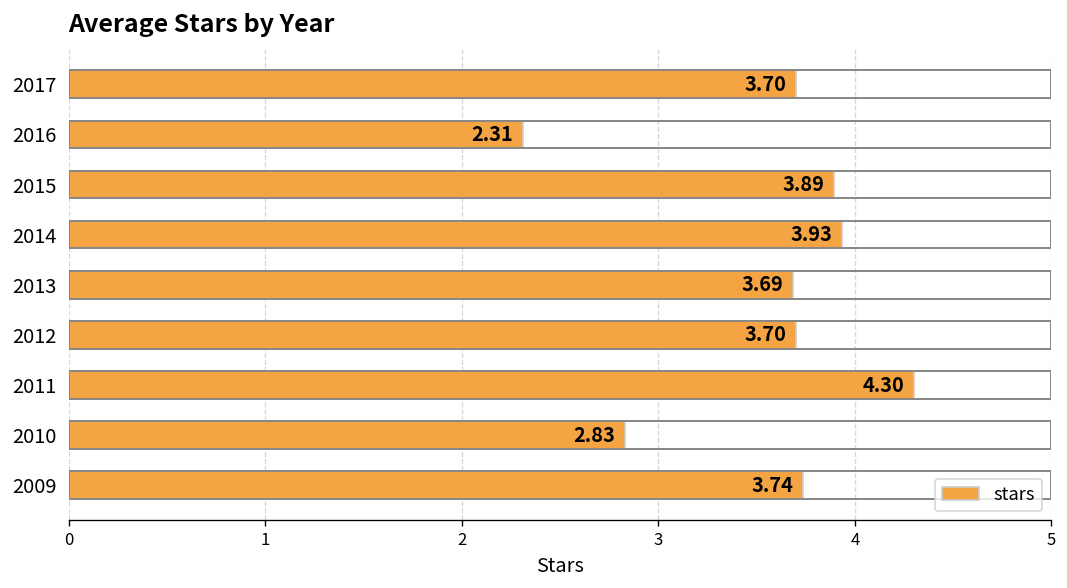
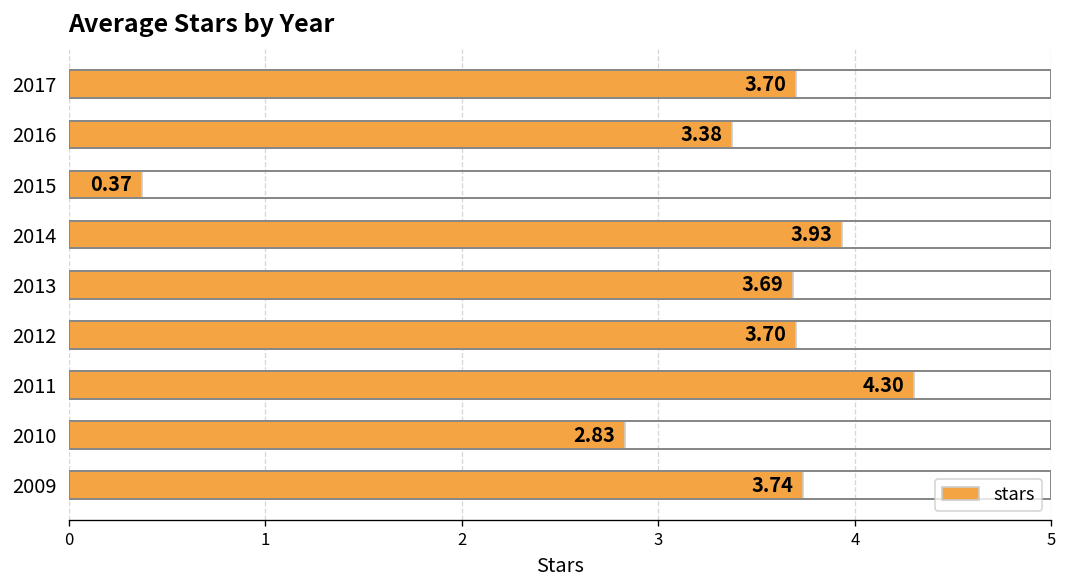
  {
    "2017": 3.70,
-   "2016": 2.31,
-   "2015": 3.89,
+   "2016": 3.38,
+   "2015": 0.37,
    "2014": 3.93,
    "2013": 3.69,
    "2012": 3.70,
    "2011": 4.30,
    "2010": 2.83,
    "2009": 3.74
  }
